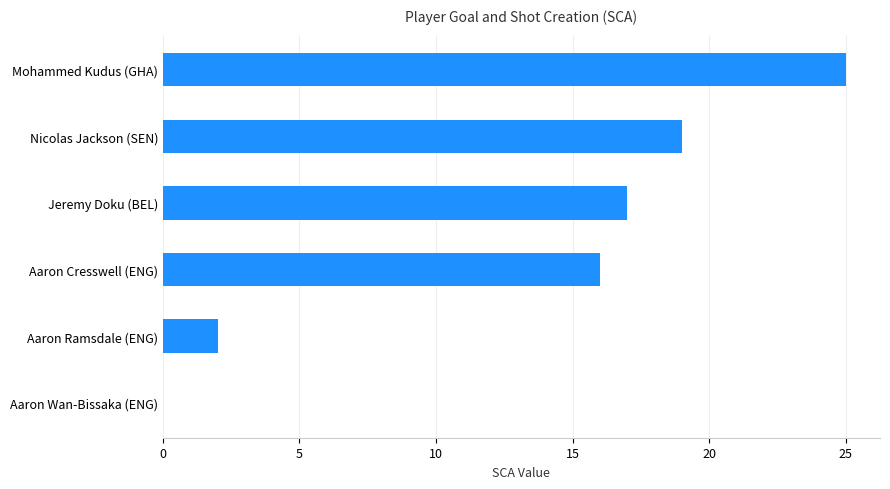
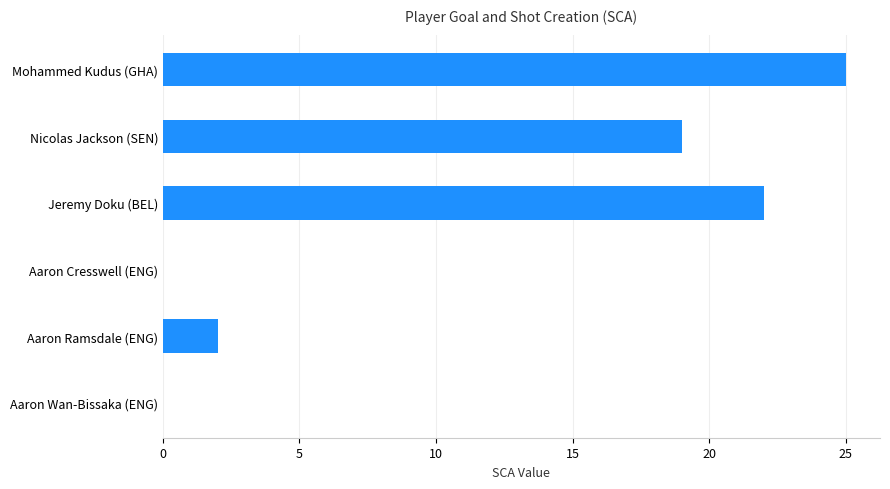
  {
    "Mohammed Kudus (GHA)": 25,
    "Nicolas Jackson (SEN)": 19,
-   "Jeremy Doku (BEL)": 17,
-   "Aaron Cresswell (ENG)": 16,
+   "Jeremy Doku (BEL)": 22,
+   "Aaron Cresswell (ENG)": 0,
    "Aaron Ramsdale (ENG)": 2,
    "Aaron Wan-Bissaka (ENG)": 0
  }
